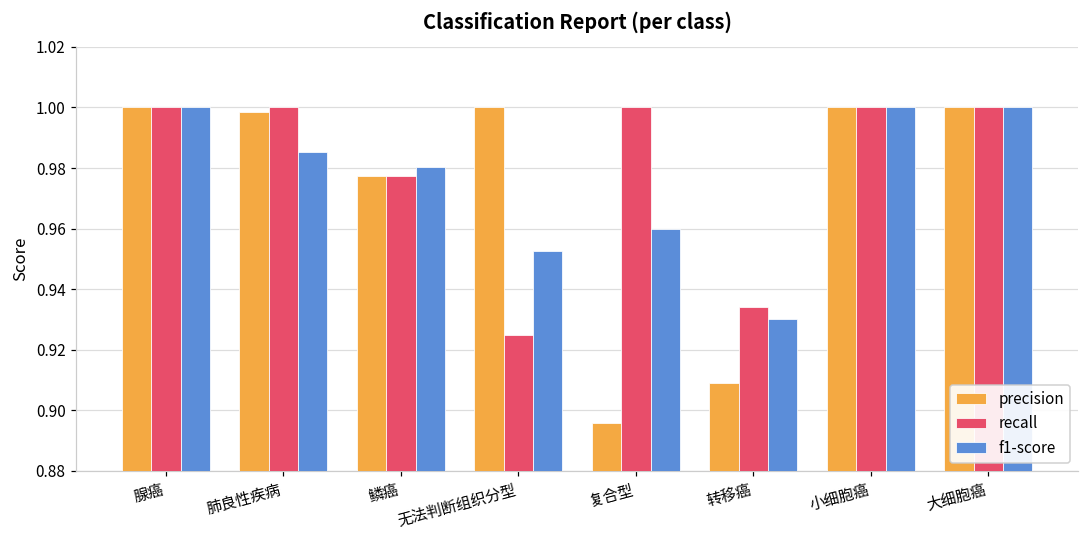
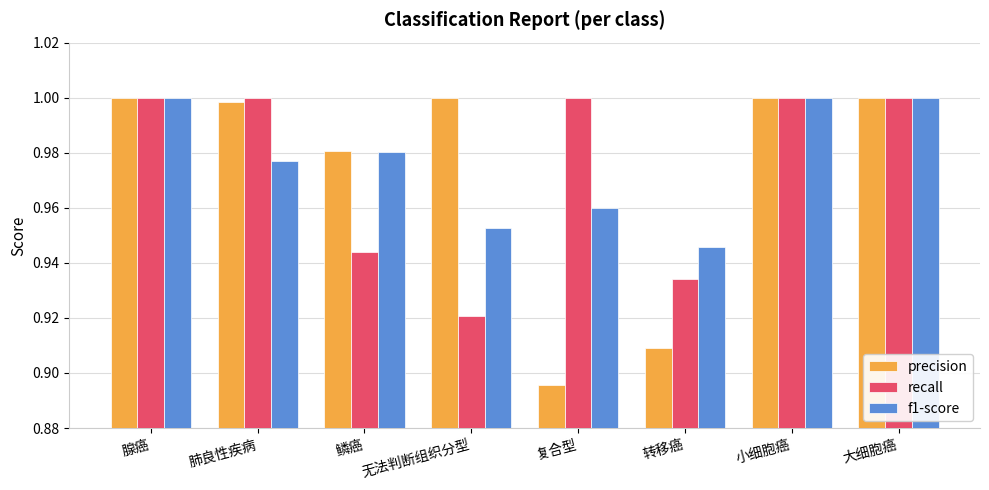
  {
    "precision": {
      "腺癌": 1.000,
      "肺良性疾病": 0.999,
-     "鳞癌": 0.977,
+     "鳞癌": 0.981,
      "无法判断组织分型": 1.000,
      "复合型": 0.896,
      "转移癌": 0.909,
      "小细胞癌": 1.000,
      "大细胞癌": 1.000
    },
    "recall": {
      "腺癌": 1.000,
      "肺良性疾病": 1.000,
-     "鳞癌": 0.977,
-     "无法判断组织分型": 0.925,
+     "鳞癌": 0.944,
+     "无法判断组织分型": 0.921,
      "复合型": 1.000,
      "转移癌": 0.934,
      "小细胞癌": 1.000,
      "大细胞癌": 1.000
    },
    "f1-score": {
      "腺癌": 1.000,
-     "肺良性疾病": 0.985,
+     "肺良性疾病": 0.977,
      "鳞癌": 0.980,
      "无法判断组织分型": 0.952,
      "复合型": 0.960,
-     "转移癌": 0.930,
+     "转移癌": 0.946,
      "小细胞癌": 1.000,
      "大细胞癌": 1.000
    }
  }
